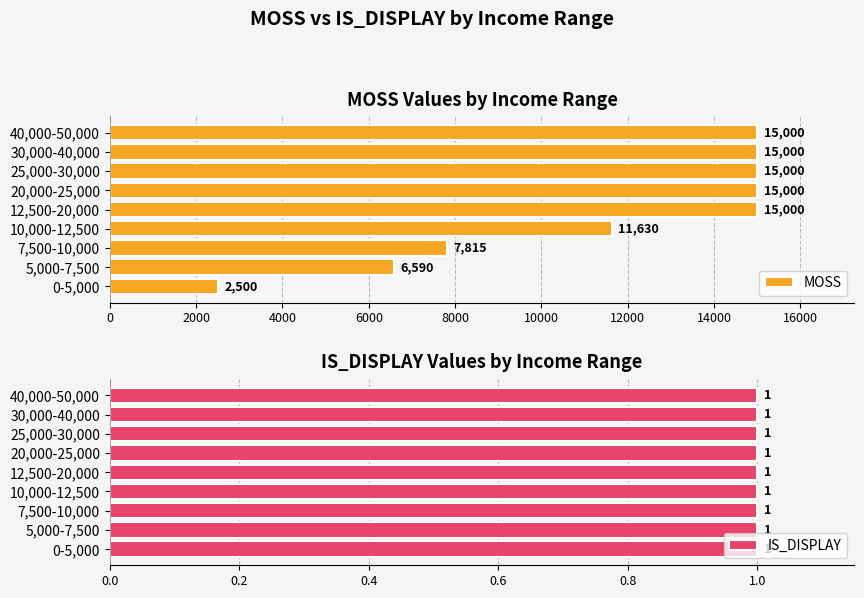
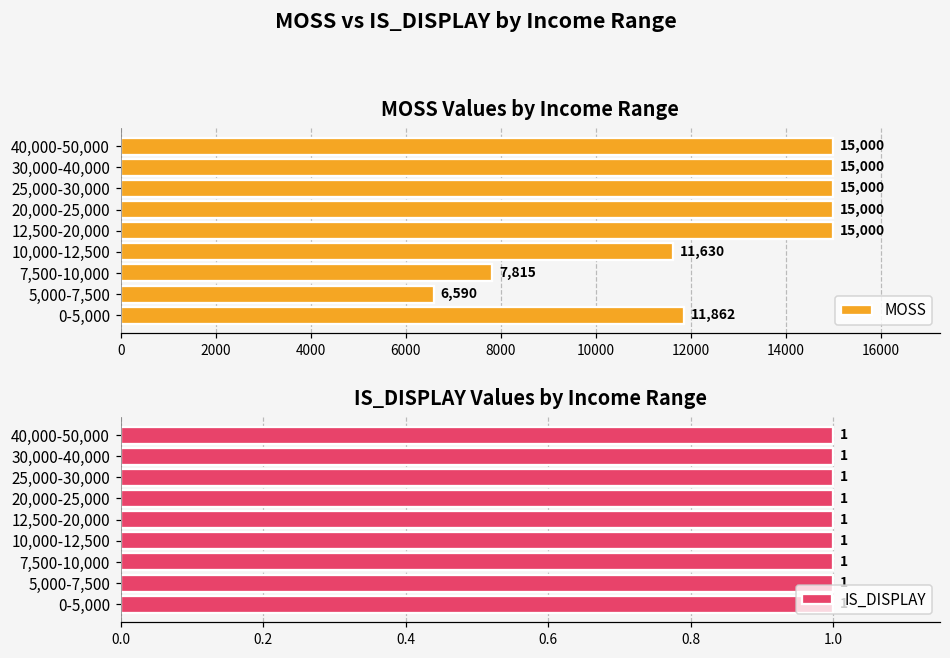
  {
    "MOSS Values by Income Range": {
      "40,000-50,000": "15,000",
      "30,000-40,000": "15,000",
      "25,000-30,000": "15,000",
      "20,000-25,000": "15,000",
      "12,500-20,000": "15,000",
      "10,000-12,500": "11,630",
      "7,500-10,000": "7,815",
      "5,000-7,500": "6,590",
-     "0-5,000": "2,500"
+     "0-5,000": "11,862"
    },
    "IS_DISPLAY Values by Income Range": {
      "40,000-50,000": "1",
      "30,000-40,000": "1",
      "25,000-30,000": "1",
      "20,000-25,000": "1",
      "12,500-20,000": "1",
      "10,000-12,500": "1",
      "7,500-10,000": "1"
    }
  }
